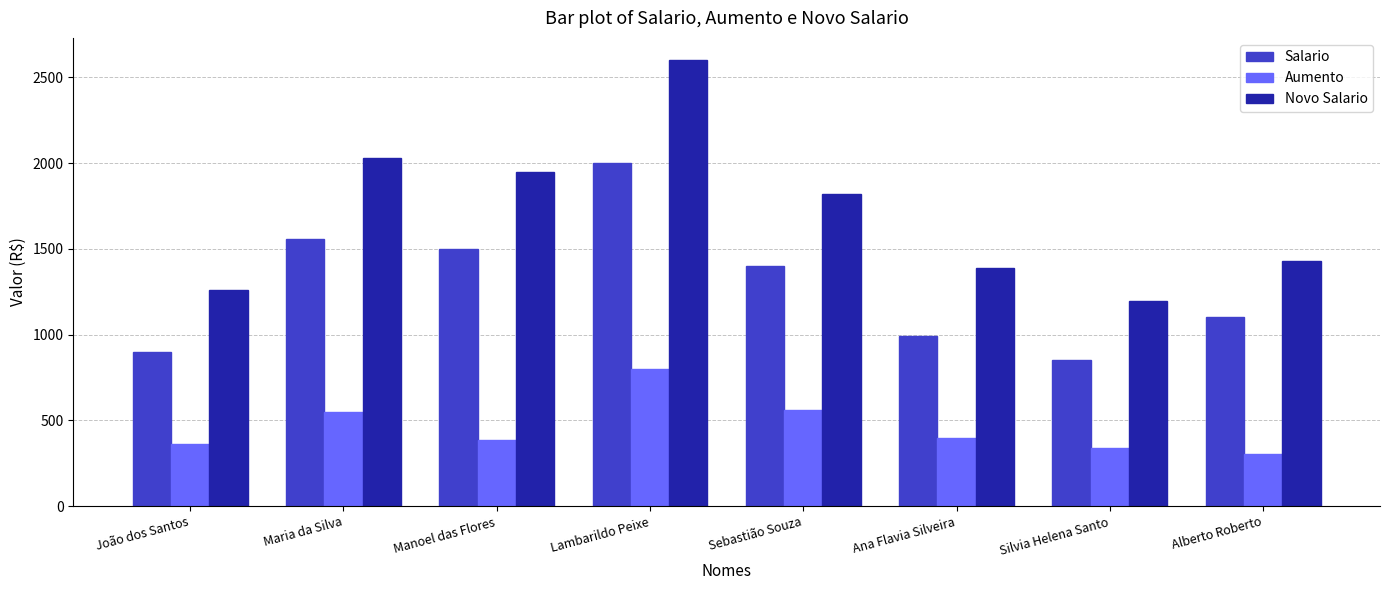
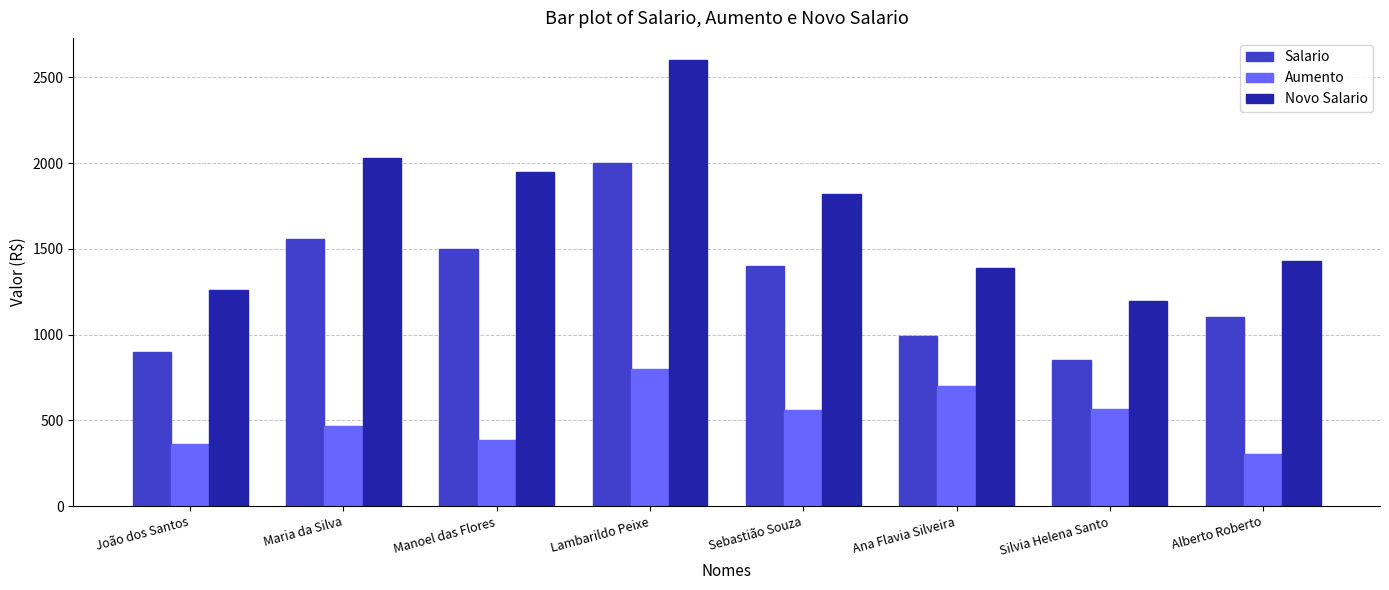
  {
    "Aumento": {
      "João dos Santos": 360,
-     "Maria da Silva": 550,
+     "Maria da Silva": 470,
      "Manoel das Flores": 390,
      "Lambarildo Peixe": 800,
      "Sebastião Souza": 560,
-     "Ana Flavia Silveira": 400,
-     "Silvia Helena Santo": 340,
+     "Ana Flavia Silveira": 700,
+     "Silvia Helena Santo": 570,
      "Alberto Roberto": 300
    }
  }
